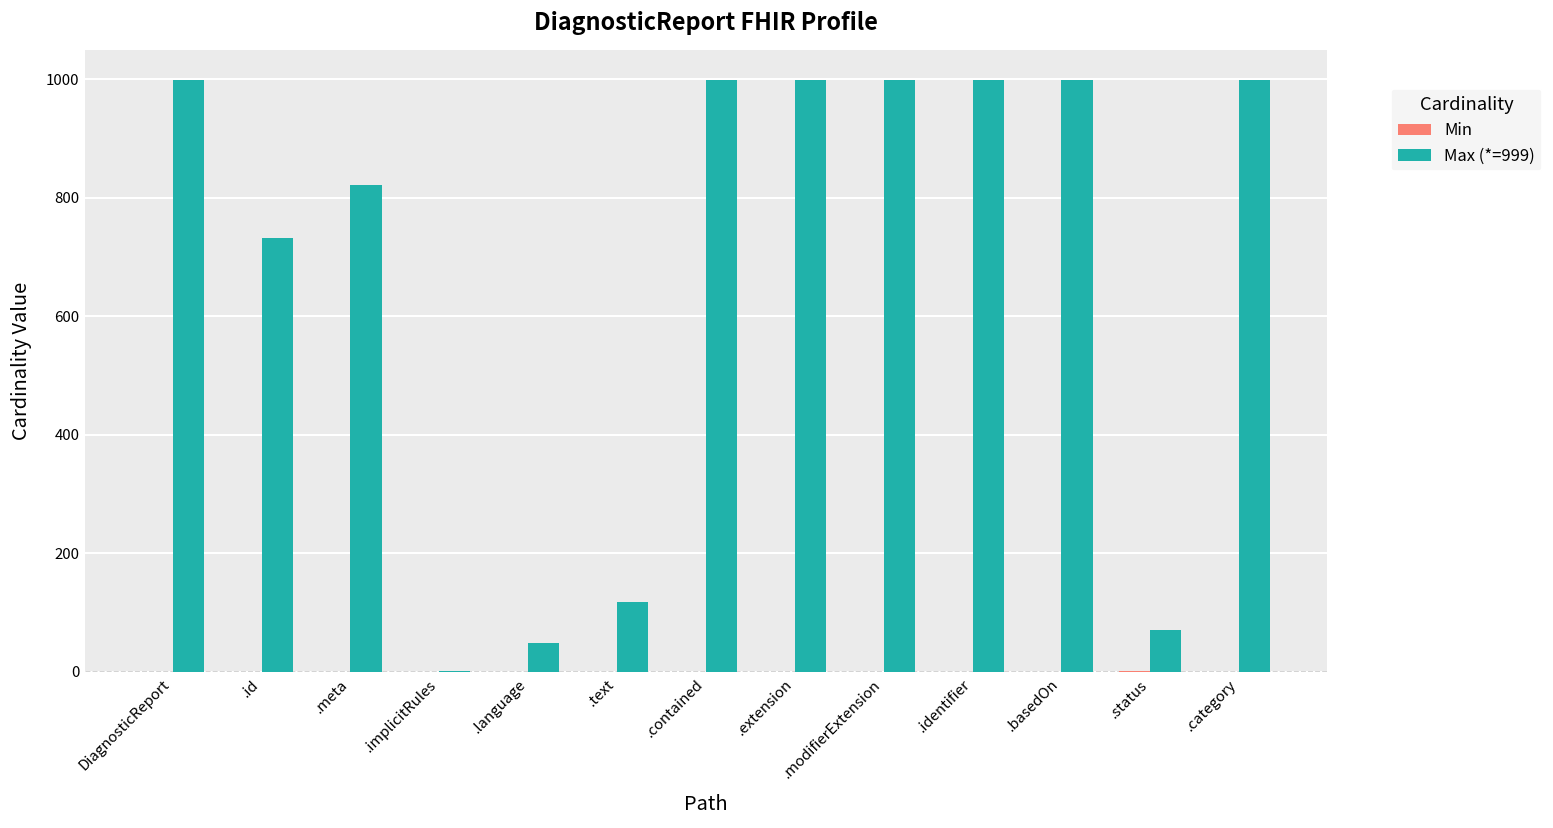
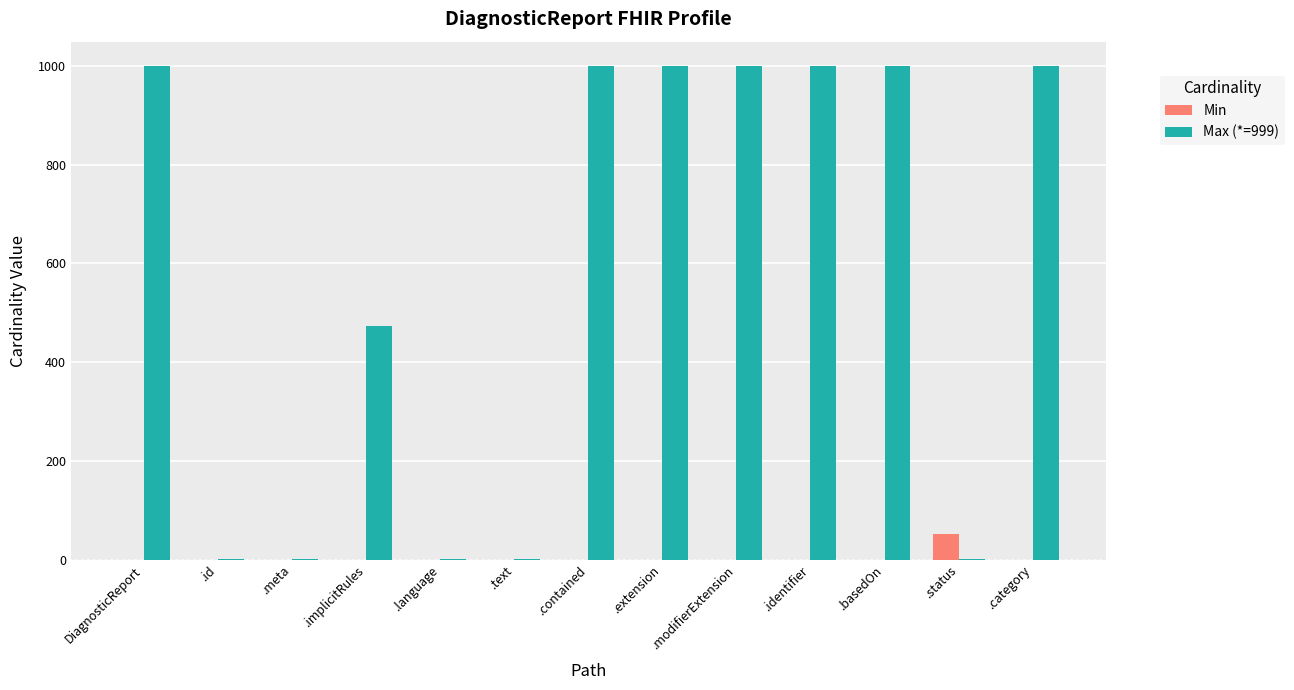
  {
    "Min": {
      "DiagnosticReport": 0,
      ".id": 0,
      ".meta": 0,
      ".implicitRules": 0,
      ".language": 0,
      ".text": 0,
      ".contained": 0,
      ".extension": 0,
      ".modifierExtension": 0,
      ".identifier": 0,
      ".basedOn": 0,
-     ".status": 0,
+     ".status": 50,
      ".category": 0
    },
    "Max (*=999)": {
      "DiagnosticReport": 1000,
-     ".id": 730,
-     ".meta": 820,
-     ".implicitRules": 0,
-     ".language": 50,
-     ".text": 120,
+     ".id": 0,
+     ".meta": 0,
+     ".implicitRules": 470,
+     ".language": 0,
+     ".text": 0,
      ".contained": 1000,
      ".extension": 1000,
      ".modifierExtension": 1000,
      ".identifier": 1000,
      ".basedOn": 1000,
-     ".status": 70,
+     ".status": 0,
      ".category": 1000
    }
  }
